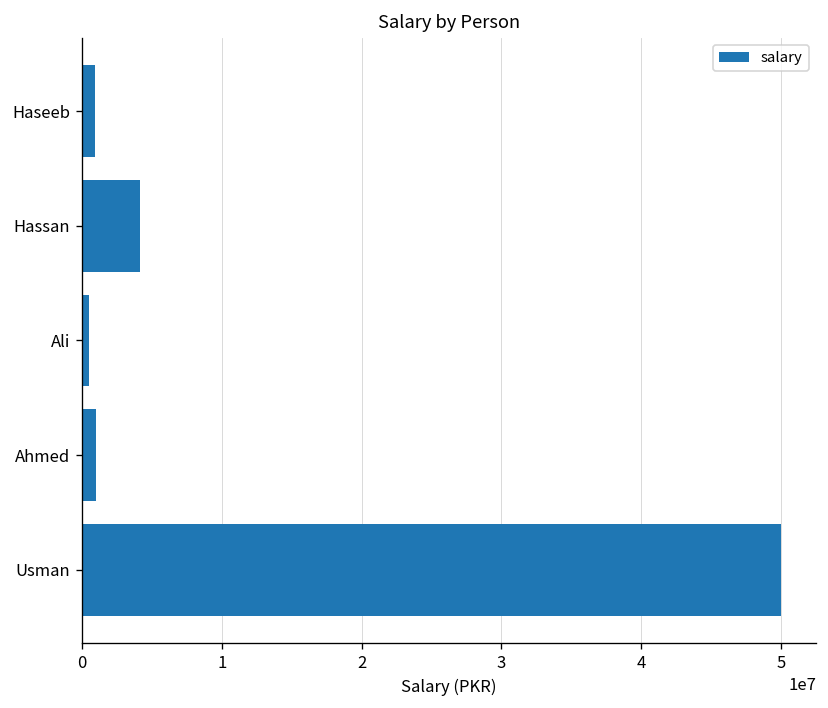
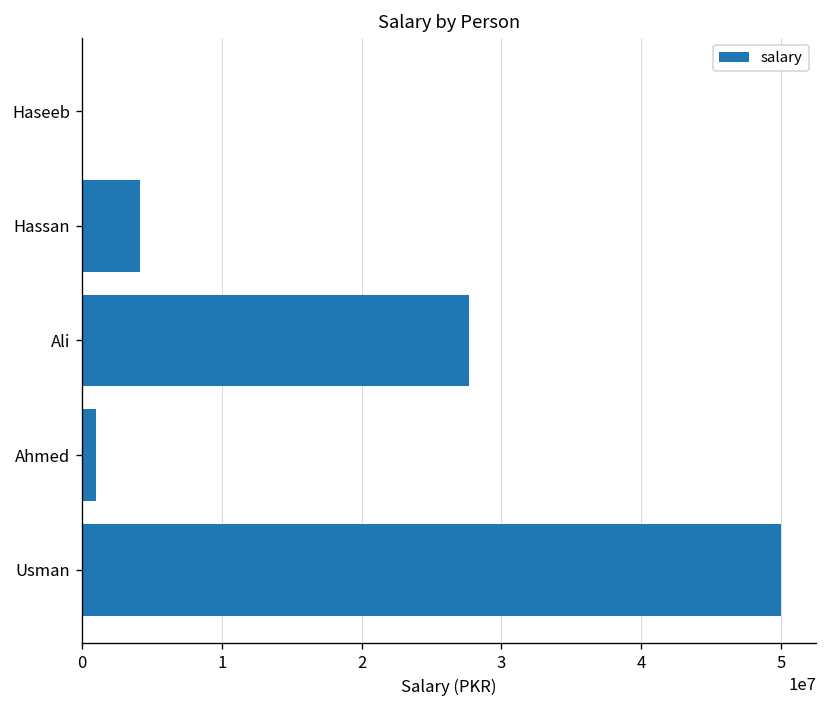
  {
-   "Haseeb": 900000,
+   "Haseeb": 0,
    "Hassan": 4100000,
-   "Ali": 500000,
+   "Ali": 27700000,
    "Ahmed": 1000000,
    "Usman": 50000000
  }
